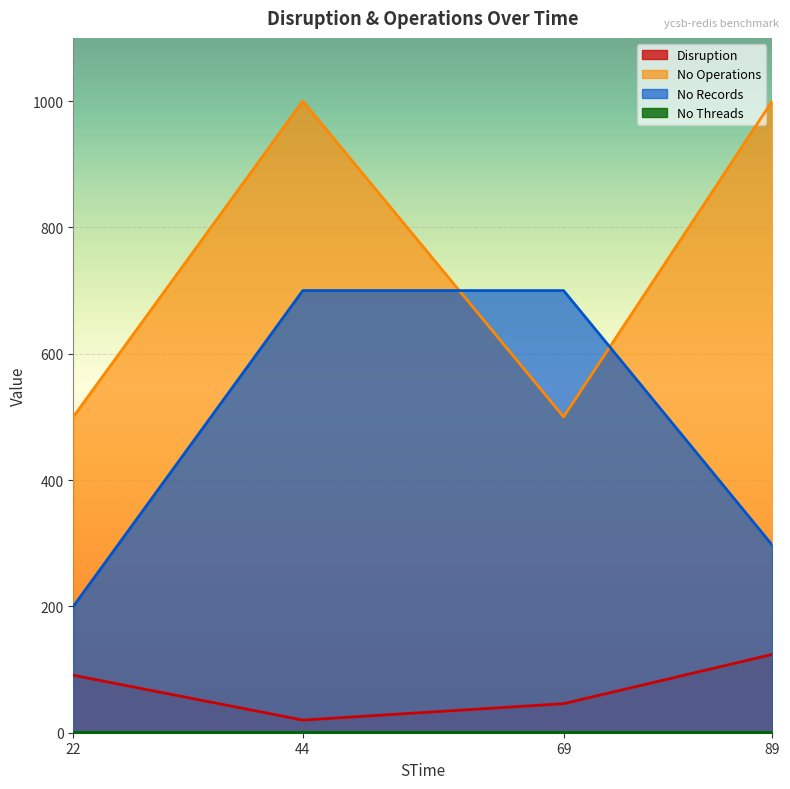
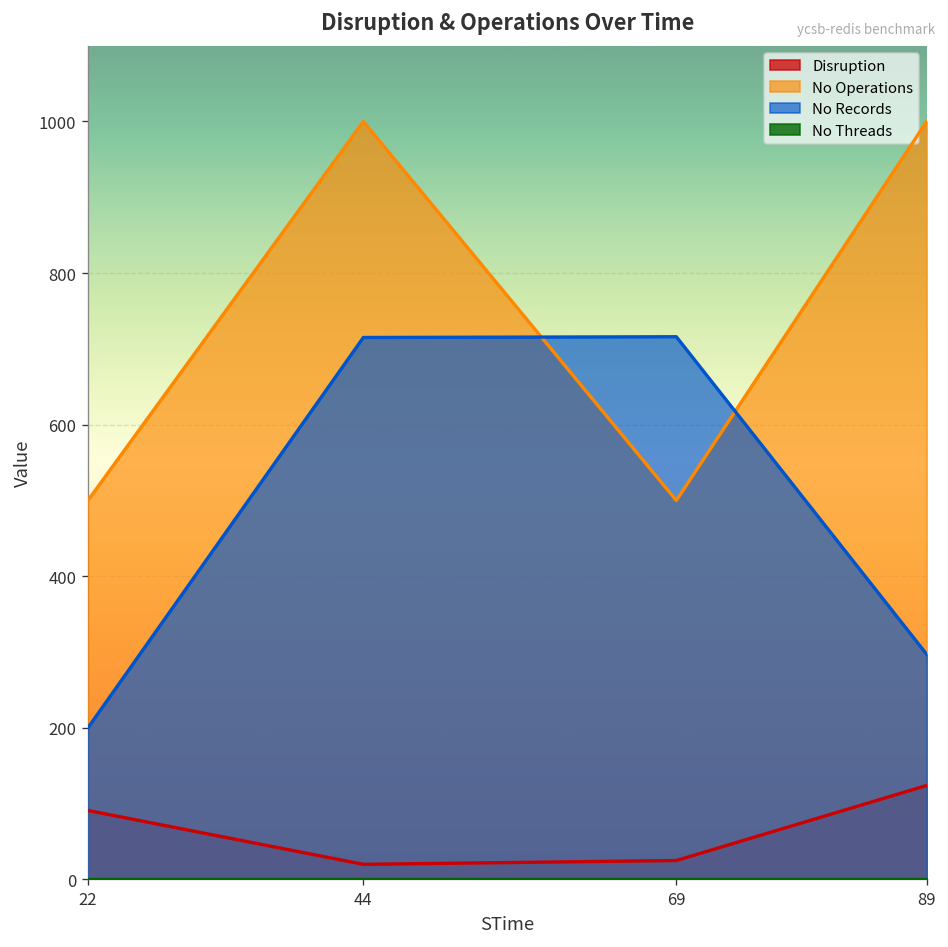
  {
    "Disruption": {
      "22": 90,
      "44": 20,
-     "69": 50,
+     "69": 30,
      "89": 120
    },
    "No Operations": {
      "22": 500,
      "44": 1000,
      "69": 500,
      "89": 1000
    },
    "No Records": {
      "22": 200,
-     "44": 700,
-     "69": 700,
+     "44": 720,
+     "69": 720,
      "89": 300
    },
    "No Threads": {
      "22": 0,
      "44": 0,
      "69": 0,
      "89": 0
    }
  }
